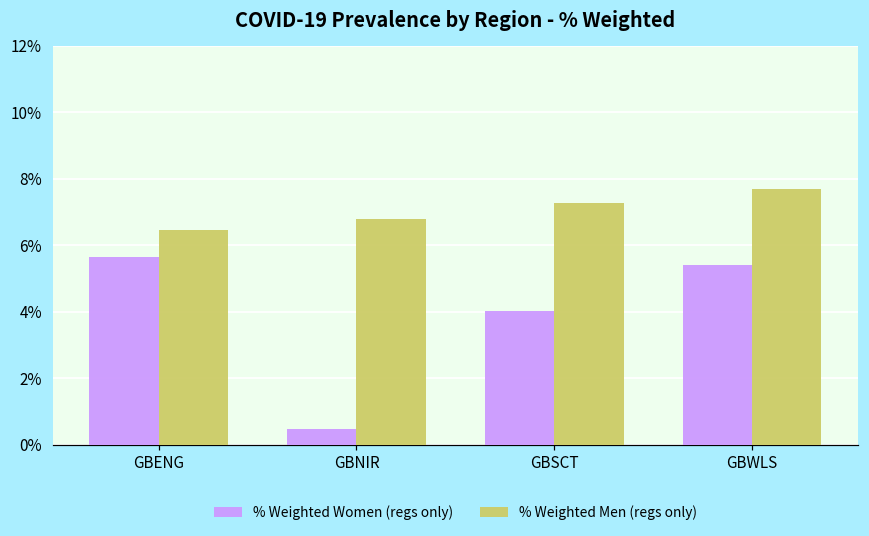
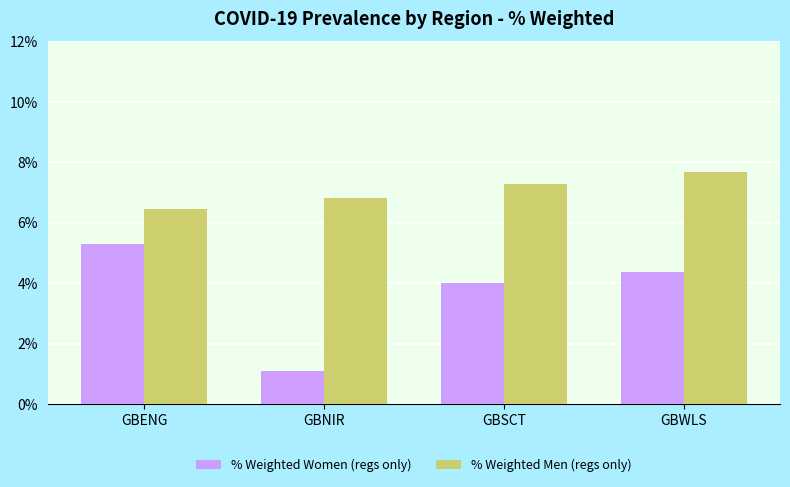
  {
    "% Weighted Women (regs only)": {
-     "GBENG": "5.7%",
-     "GBNIR": "0.5%",
+     "GBENG": "5.3%",
+     "GBNIR": "1.1%",
      "GBSCT": "4.0%",
-     "GBWLS": "5.4%"
+     "GBWLS": "4.4%"
    },
    "% Weighted Men (regs only)": {
      "GBENG": "6.4%",
      "GBNIR": "6.8%",
      "GBSCT": "7.3%",
      "GBWLS": "7.7%"
    }
  }
